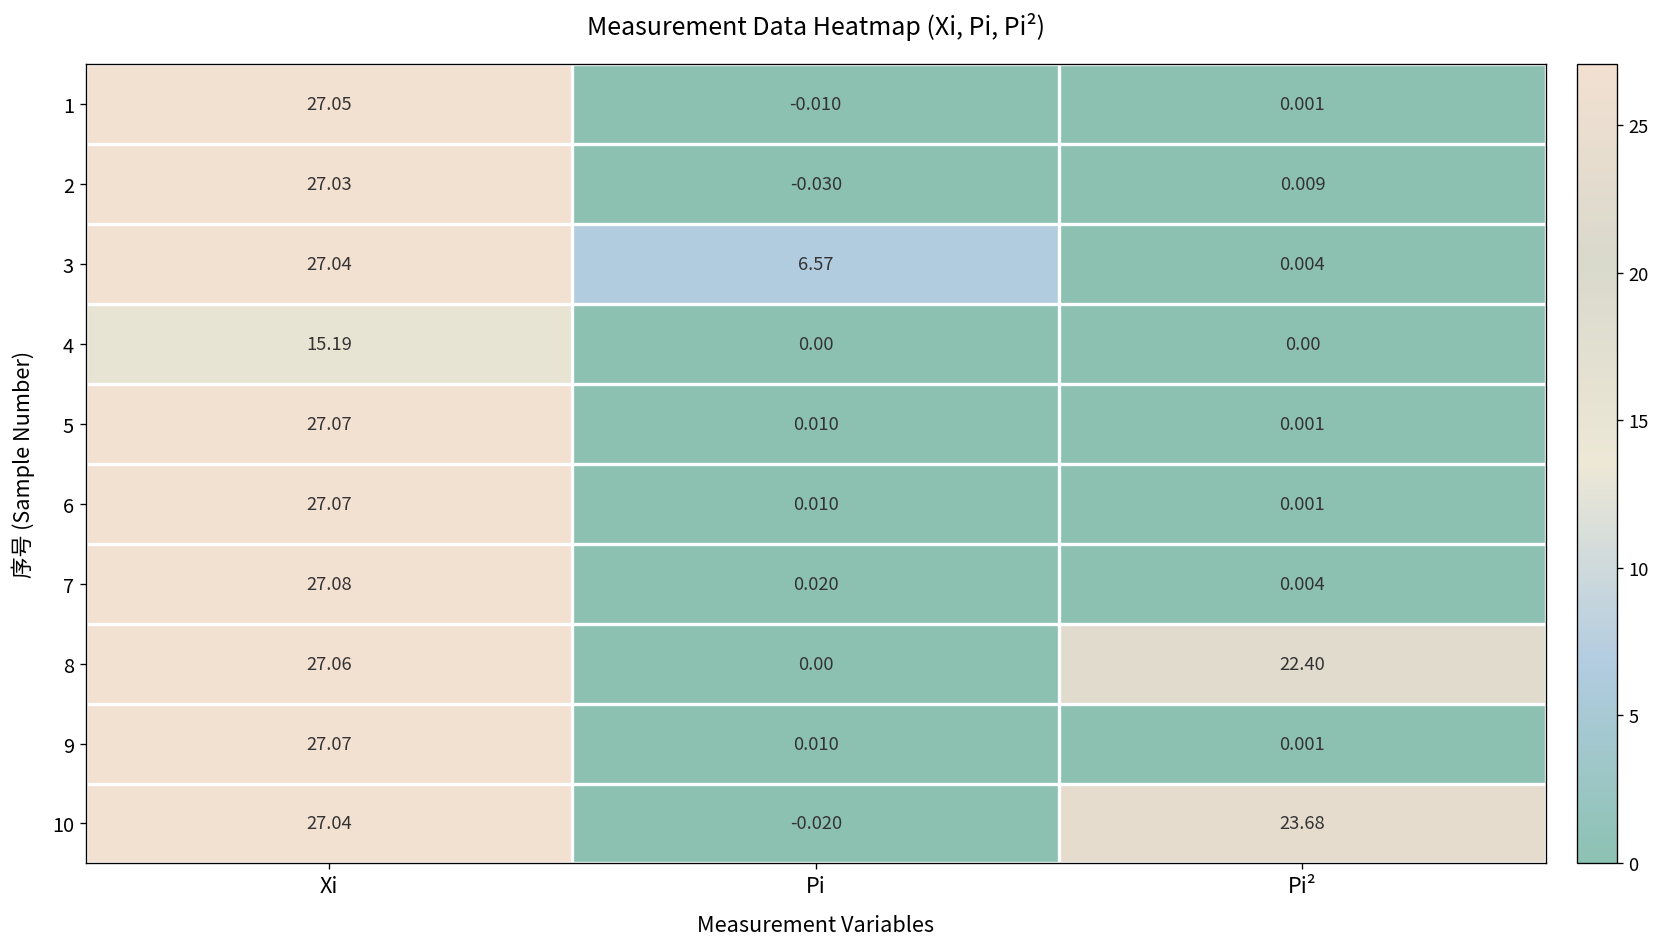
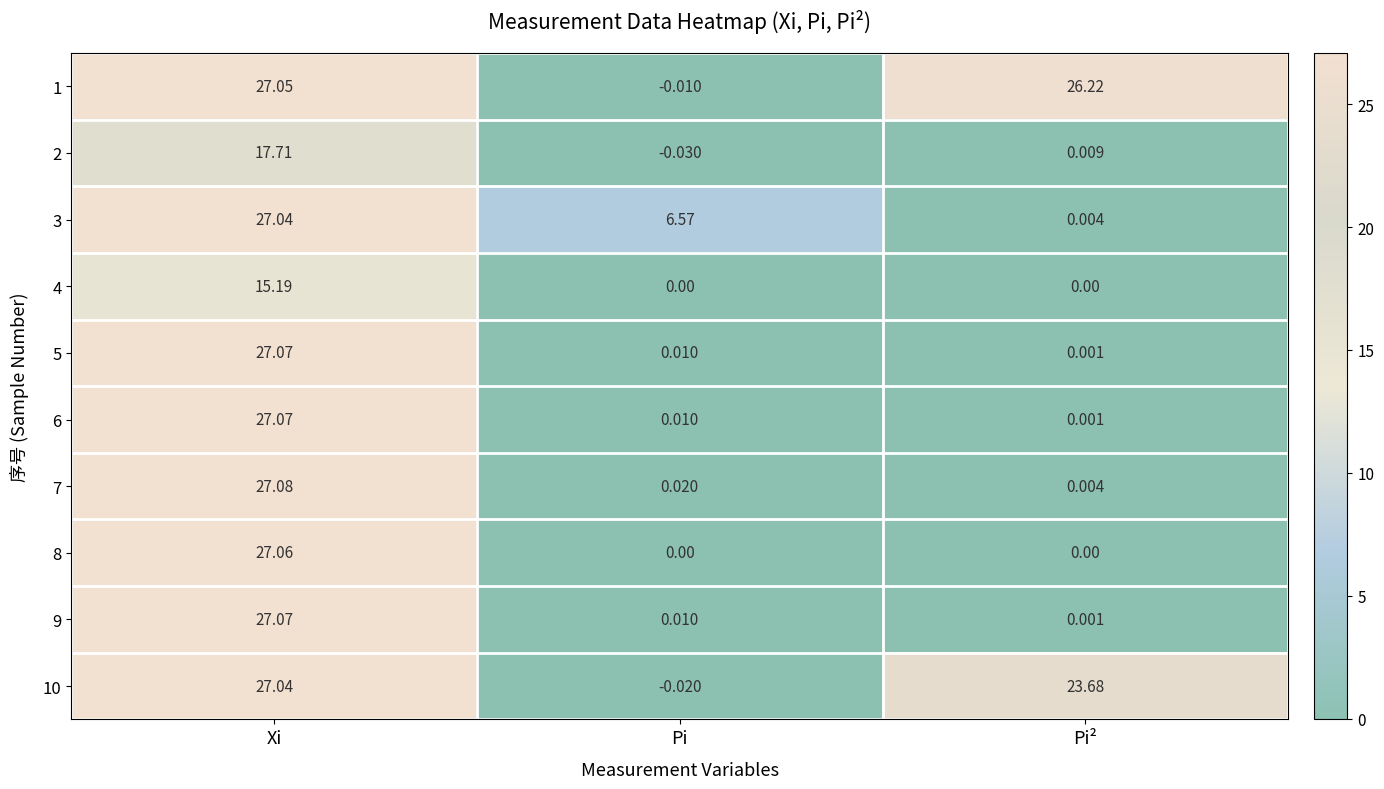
  {
    "1": {
      "Xi": 27.05,
      "Pi": -0.010,
-     "Pi²": 0.001
+     "Pi²": 26.22
    },
    "2": {
-     "Xi": 27.03,
+     "Xi": 17.71,
      "Pi": -0.030,
      "Pi²": 0.009
    },
    "3": {
      "Xi": 27.04,
      "Pi": 6.57,
      "Pi²": 0.004
    },
    "4": {
      "Xi": 15.19,
      "Pi": 0.00,
      "Pi²": 0.00
    },
    "5": {
      "Xi": 27.07,
      "Pi": 0.010,
      "Pi²": 0.001
    },
    "6": {
      "Xi": 27.07,
      "Pi": 0.010,
      "Pi²": 0.001
    },
    "7": {
      "Xi": 27.08,
      "Pi": 0.020,
      "Pi²": 0.004
    },
    "8": {
      "Xi": 27.06,
      "Pi": 0.00,
-     "Pi²": 22.40
+     "Pi²": 0.00
    },
    "9": {
      "Xi": 27.07,
      "Pi": 0.010,
      "Pi²": 0.001
    },
    "10": {
      "Xi": 27.04,
      "Pi": -0.020,
      "Pi²": 23.68
    }
  }
